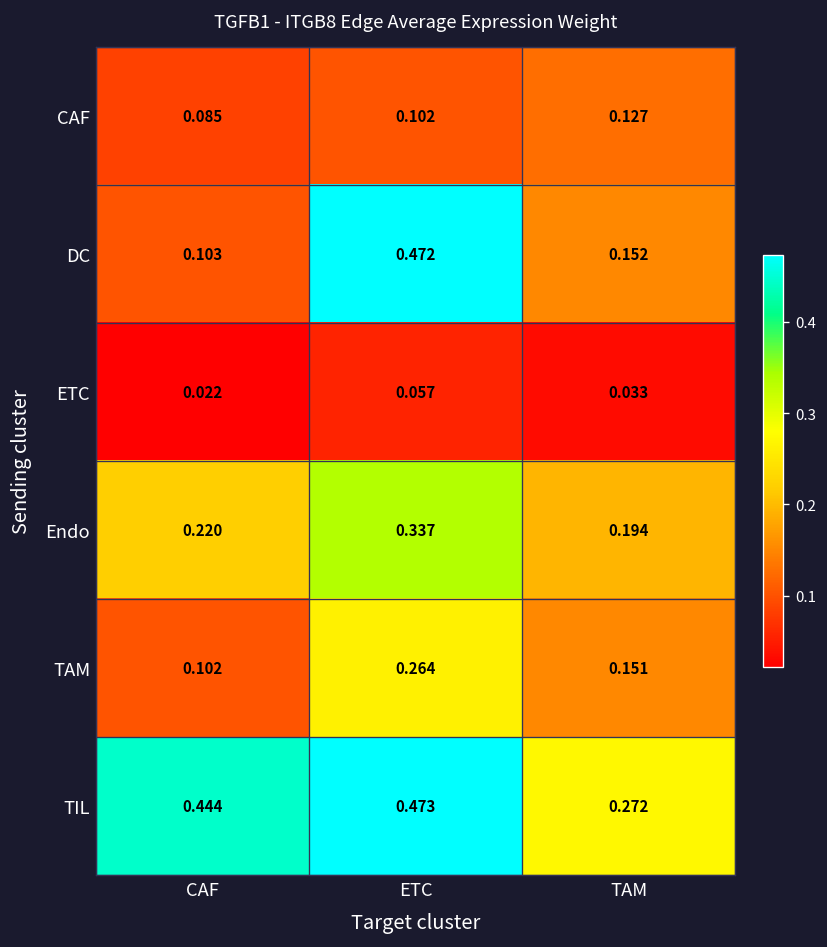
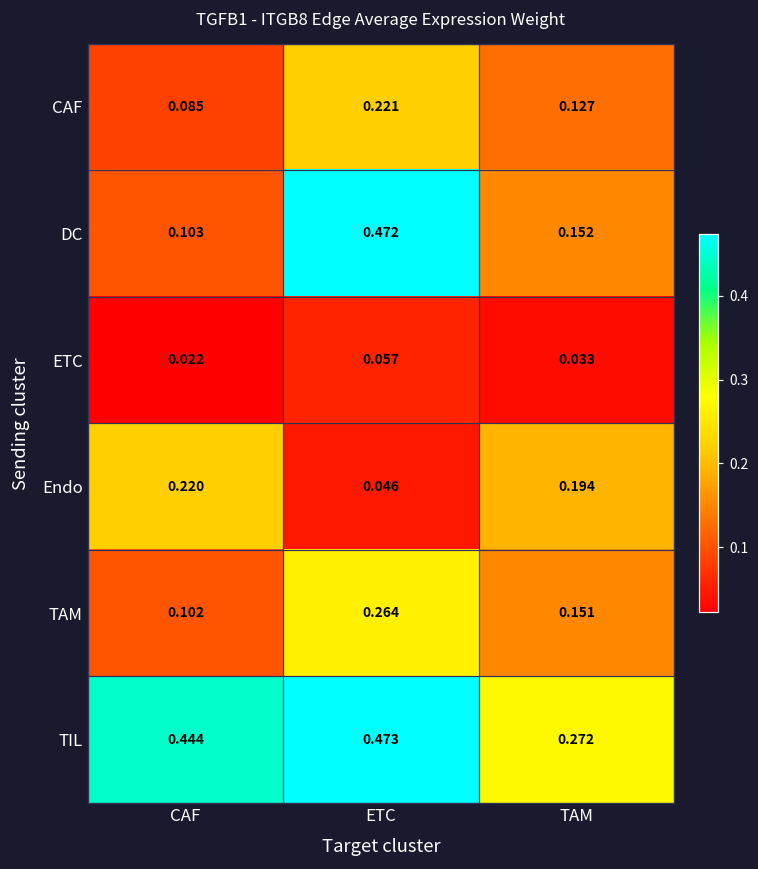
  {
    "CAF": {
      "CAF": 0.085,
-     "ETC": 0.102,
+     "ETC": 0.221,
      "TAM": 0.127
    },
    "DC": {
      "CAF": 0.103,
      "ETC": 0.472,
      "TAM": 0.152
    },
    "ETC": {
      "CAF": 0.022,
      "ETC": 0.057,
      "TAM": 0.033
    },
    "Endo": {
      "CAF": 0.220,
-     "ETC": 0.337,
+     "ETC": 0.046,
      "TAM": 0.194
    },
    "TAM": {
      "CAF": 0.102,
      "ETC": 0.264,
      "TAM": 0.151
    },
    "TIL": {
      "CAF": 0.444,
      "ETC": 0.473,
      "TAM": 0.272
    }
  }
